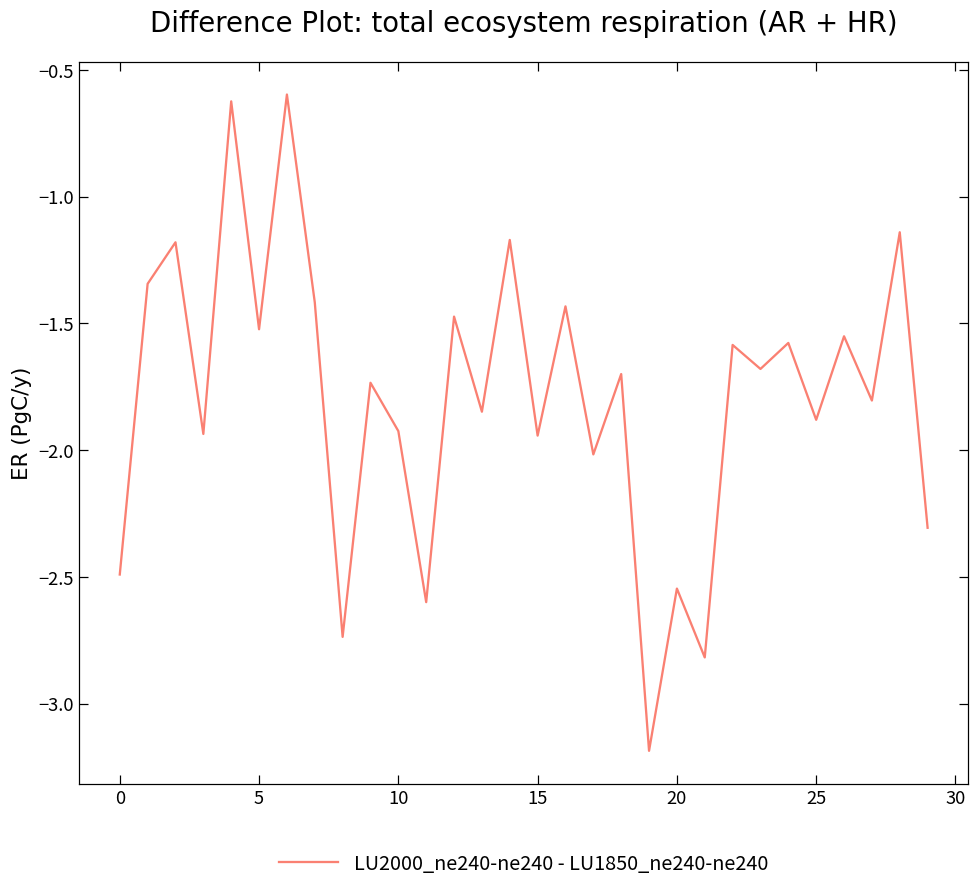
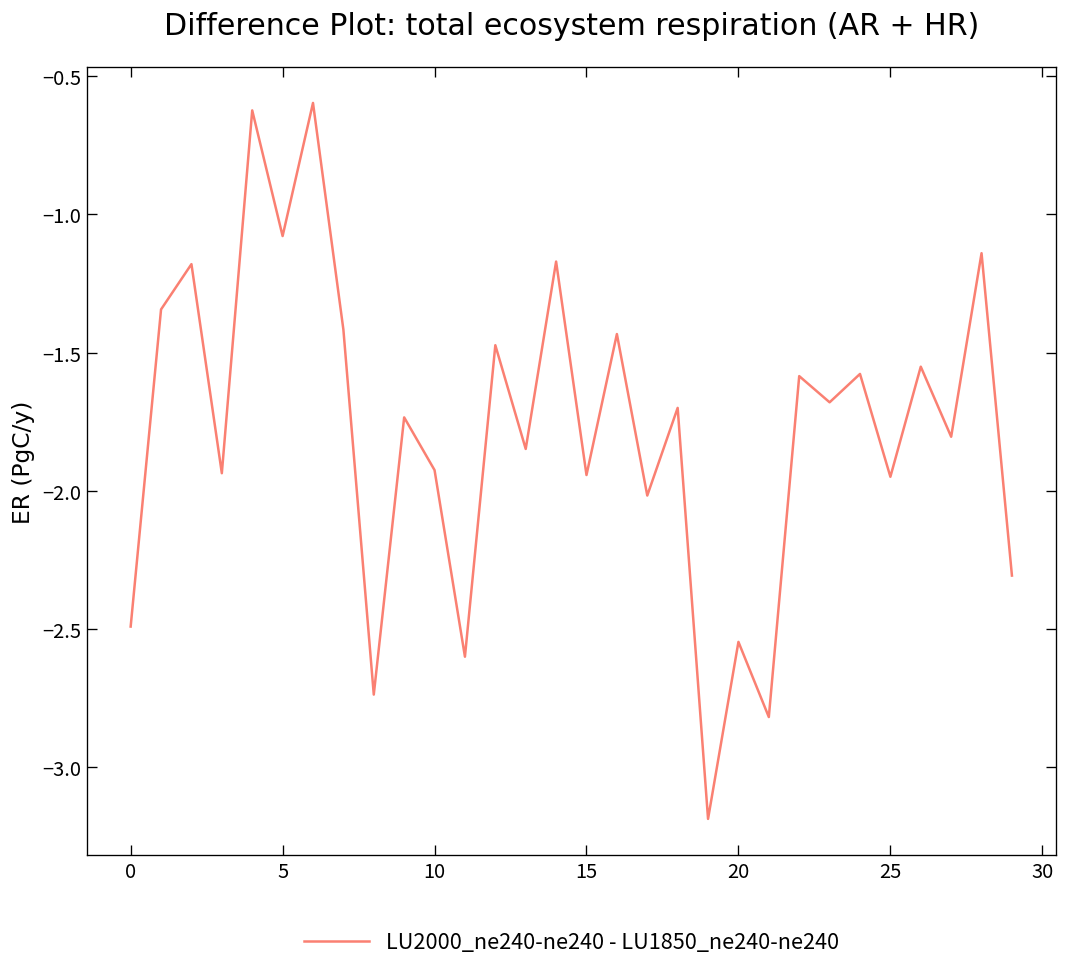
  {
    "0": -2.49,
-   "5": -1.52,
+   "5": -1.08,
    "10": -1.93,
    "15": -1.94,
    "20": -2.55,
-   "25": -1.88
+   "25": -1.95
  }
